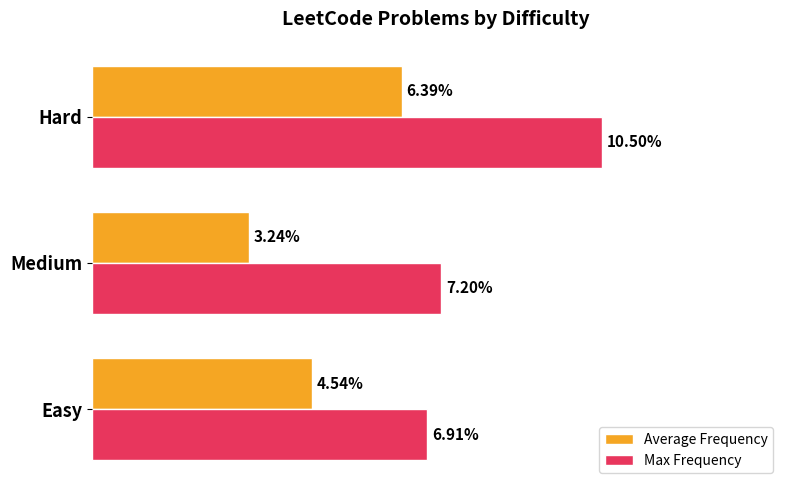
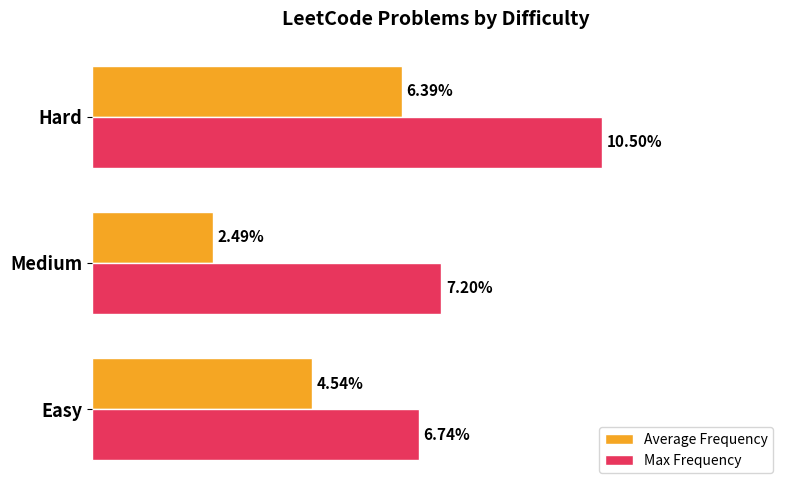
  {
    "Average Frequency": {
      "Hard": "6.39%",
-     "Medium": "3.24%",
+     "Medium": "2.49%",
      "Easy": "4.54%"
    },
    "Max Frequency": {
      "Hard": "10.50%",
      "Medium": "7.20%",
-     "Easy": "6.91%"
+     "Easy": "6.74%"
    }
  }
